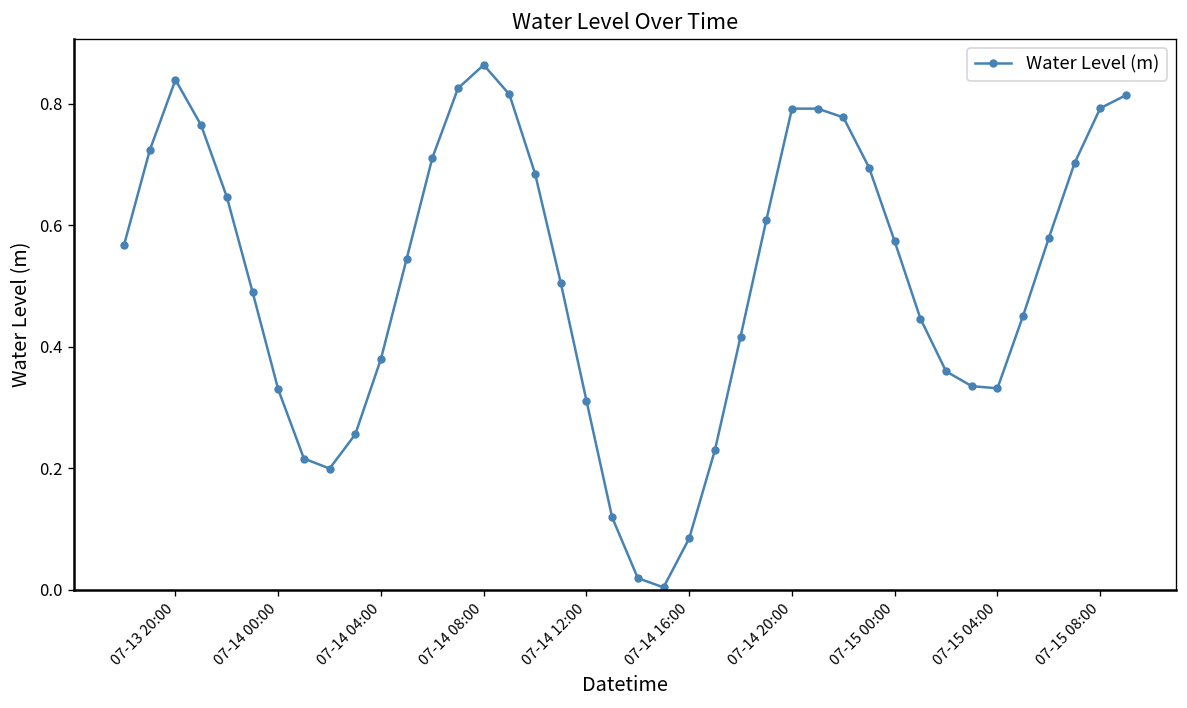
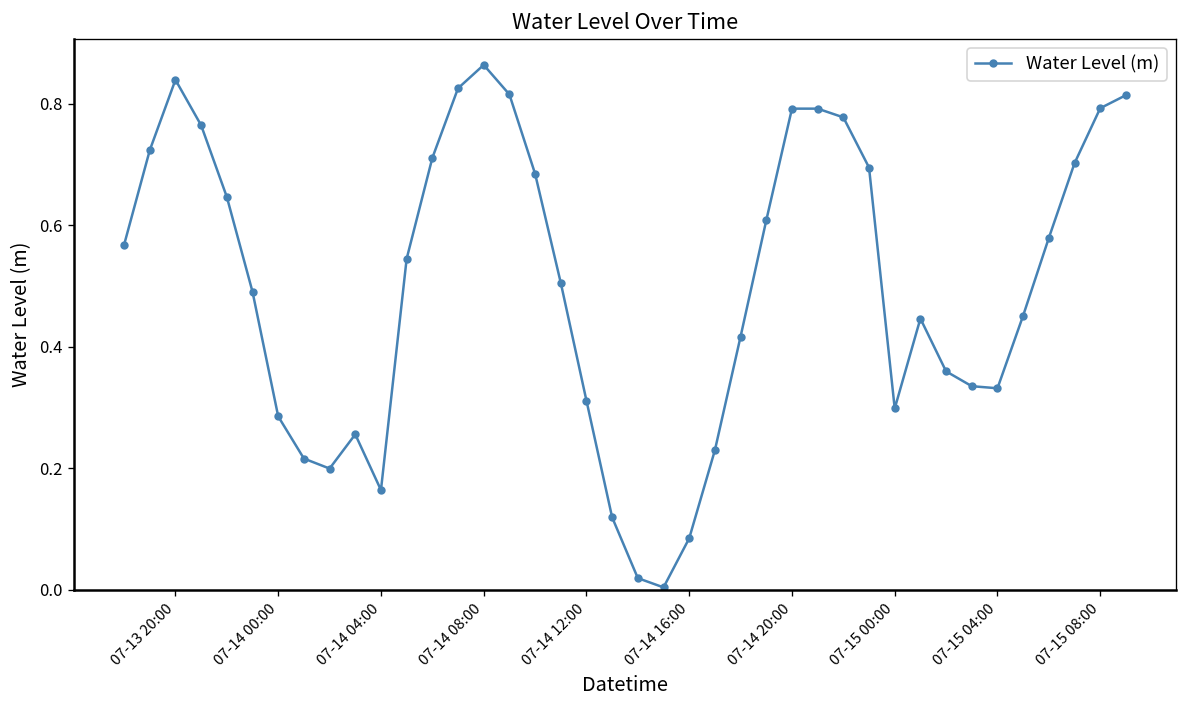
  {
    "07-13 20:00": 0.84,
-   "07-14 00:00": 0.33,
-   "07-14 04:00": 0.38,
+   "07-14 00:00": 0.29,
+   "07-14 04:00": 0.16,
    "07-14 08:00": 0.86,
    "07-14 12:00": 0.31,
    "07-14 16:00": 0.08,
    "07-14 20:00": 0.79,
-   "07-15 00:00": 0.57,
+   "07-15 00:00": 0.30,
    "07-15 04:00": 0.33,
    "07-15 08:00": 0.79
  }
